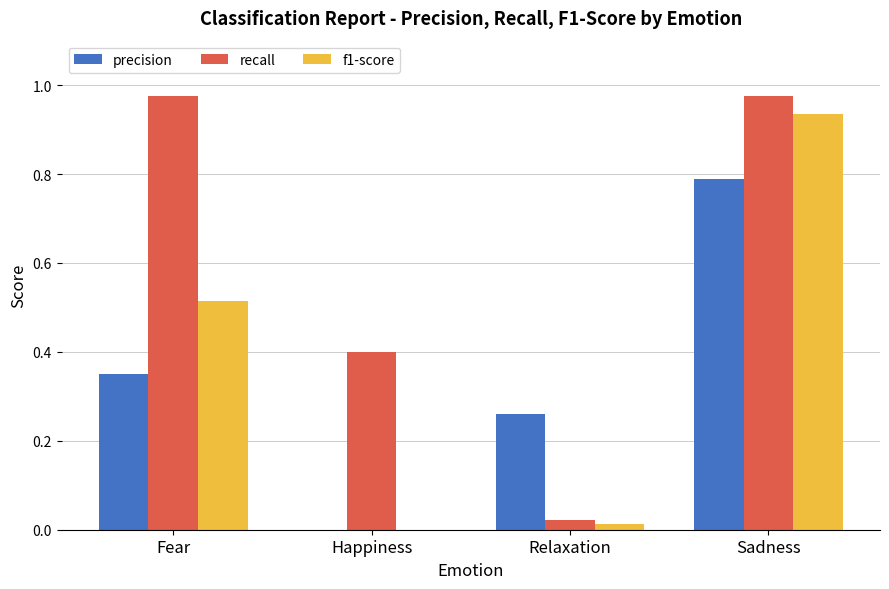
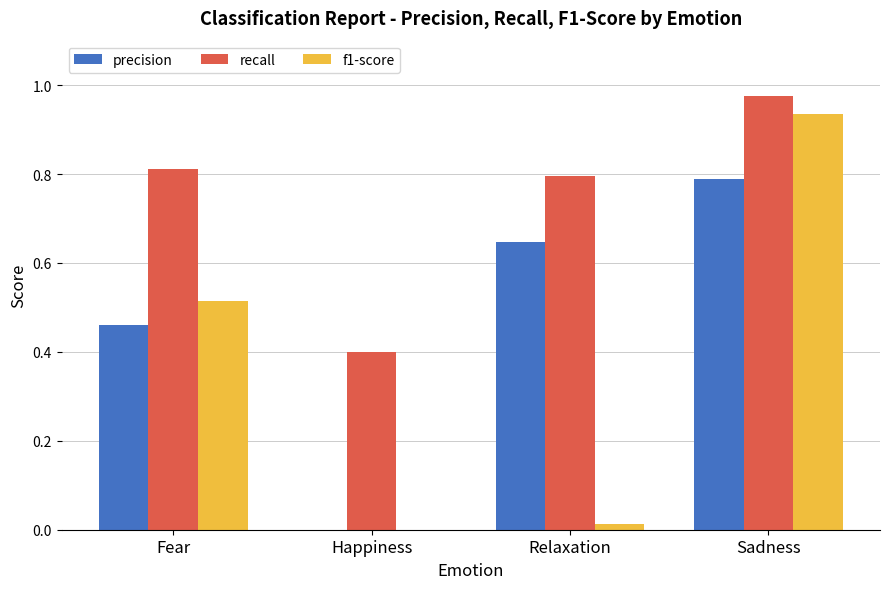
  {
    "precision": {
-     "Fear": 0.35,
+     "Fear": 0.46,
      "Happiness": 0.00,
-     "Relaxation": 0.26,
+     "Relaxation": 0.65,
      "Sadness": 0.79
    },
    "recall": {
-     "Fear": 0.97,
+     "Fear": 0.81,
      "Happiness": 0.40,
-     "Relaxation": 0.02,
+     "Relaxation": 0.79,
      "Sadness": 0.98
    },
    "f1-score": {
      "Fear": 0.51,
      "Happiness": 0.00,
      "Relaxation": 0.01,
      "Sadness": 0.93
    }
  }
